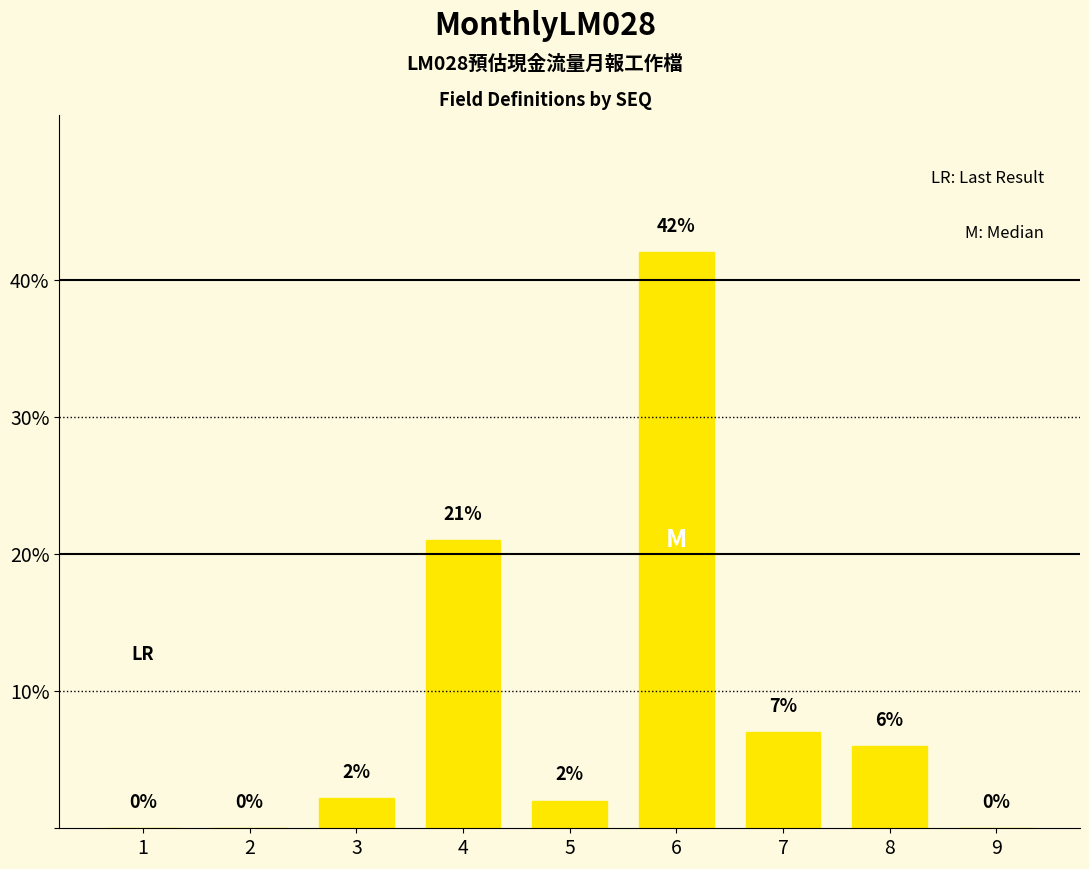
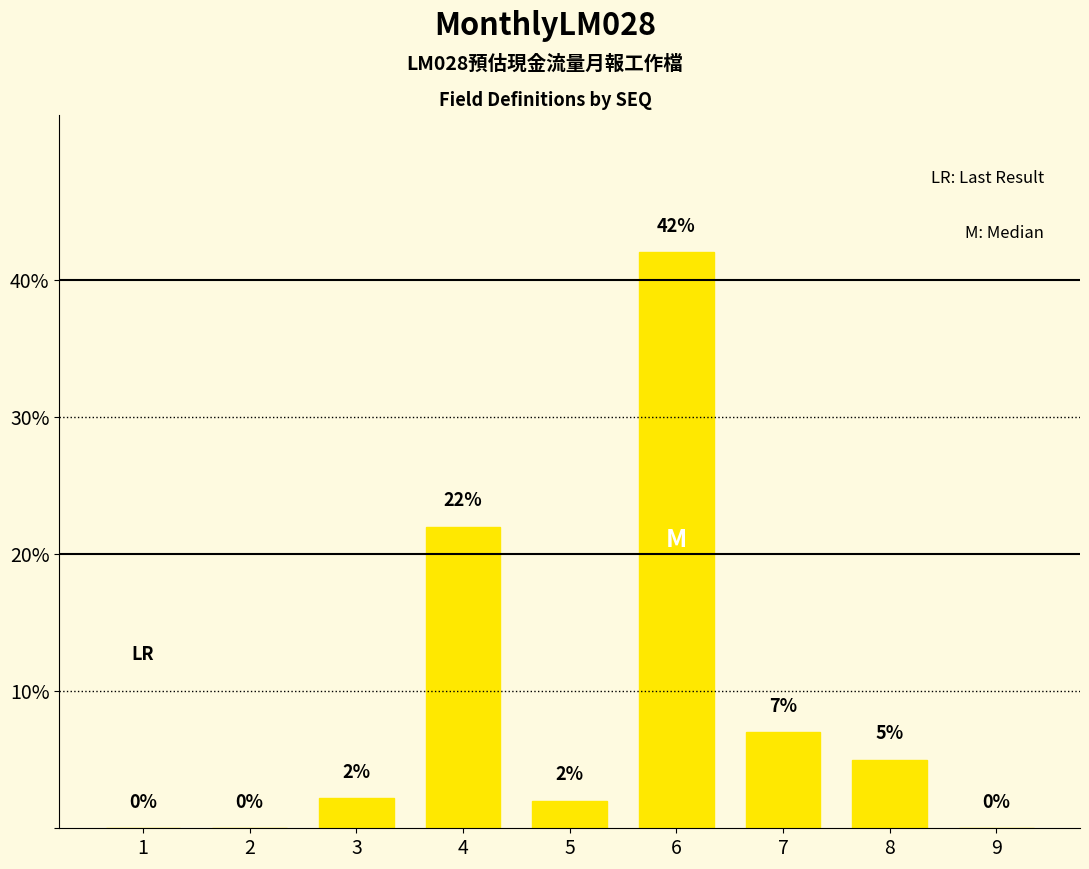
  {
    "1": "0%",
    "2": "0%",
    "3": "2%",
-   "4": "21%",
+   "4": "22%",
    "5": "2%",
    "6": "42%",
    "7": "7%",
-   "8": "6%",
+   "8": "5%",
    "9": "0%"
  }
